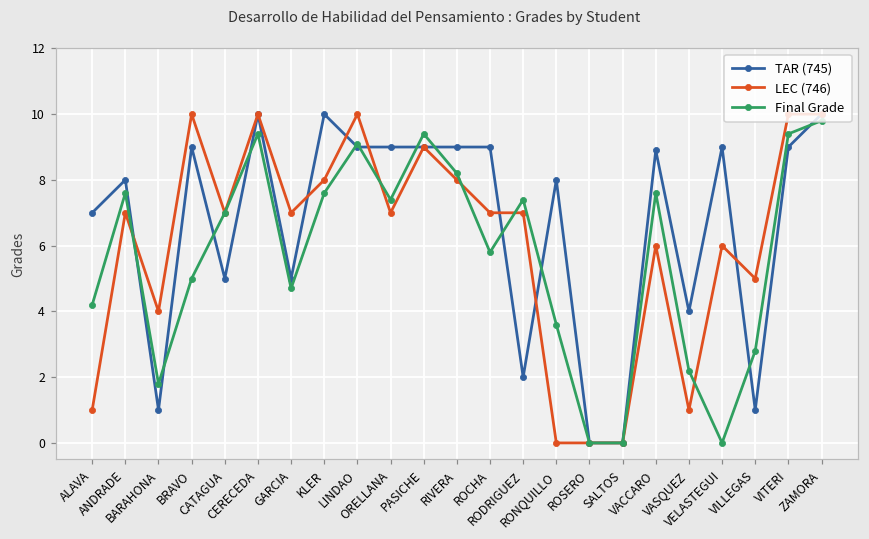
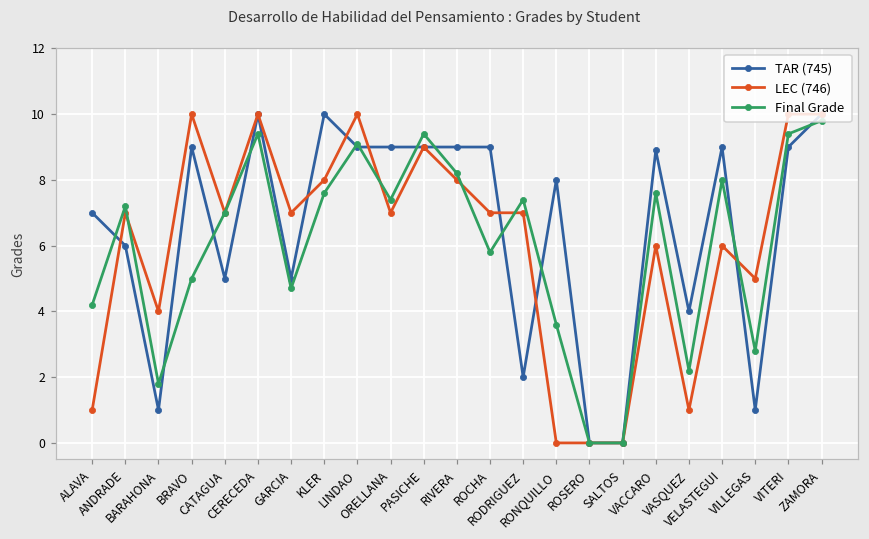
  {
    "TAR (745)": {
      "ALAVA": 7,
-     "ANDRADE": 8,
+     "ANDRADE": 6,
      "BARAHONA": 1,
      "BRAVO": 9,
      "CATAGUA": 5,
      "GARCIA": 5,
      "KLER": 10,
      "LINDAO": 9,
      "ORELLANA": 9,
      "RIVERA": 9,
      "ROCHA": 9,
      "RODRIGUEZ": 2,
      "RONQUILLO": 8,
      "VACCARO": 8.9,
      "VASQUEZ": 4,
      "VELASTEGUI": 9,
      "VILLEGAS": 1,
      "VITERI": 9
    },
    "LEC (746)": {
      "ALAVA": 1.0,
      "ANDRADE": 7.0,
      "BARAHONA": 4.0,
      "BRAVO": 10.0,
      "GARCIA": 7.0,
      "KLER": 8.0,
      "LINDAO": 10.0,
      "ORELLANA": 7.0,
      "RIVERA": 8.0,
      "ROCHA": 7.0,
      "RODRIGUEZ": 7.0,
      "RONQUILLO": 0.0,
      "VACCARO": 6.0,
      "VASQUEZ": 1.0,
      "VELASTEGUI": 6.0,
      "VILLEGAS": 5.0
    },
    "Final Grade": {
      "ALAVA": 4.2,
-     "ANDRADE": 7.6,
+     "ANDRADE": 7.2,
      "BARAHONA": 1.8,
      "BRAVO": 5.0,
      "CERECEDA": 9.4,
      "GARCIA": 4.7,
      "KLER": 7.6,
      "LINDAO": 9.1,
      "ORELLANA": 7.4,
      "PASICHE": 9.4,
      "RIVERA": 8.2,
      "ROCHA": 5.8,
      "RODRIGUEZ": 7.4,
      "RONQUILLO": 3.6,
      "VACCARO": 7.6,
      "VASQUEZ": 2.2,
-     "VELASTEGUI": 0,
+     "VELASTEGUI": 8,
      "VILLEGAS": 2.8,
      "VITERI": 9.4
    }
  }
